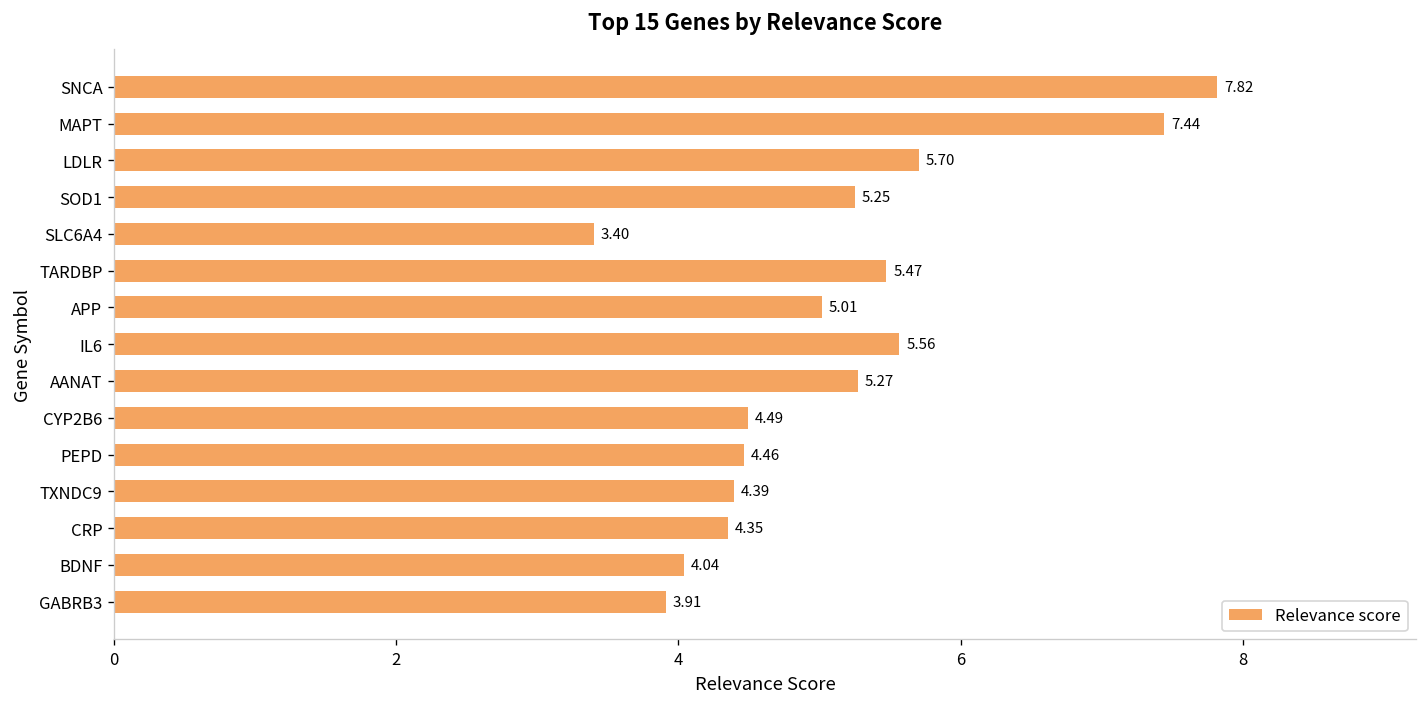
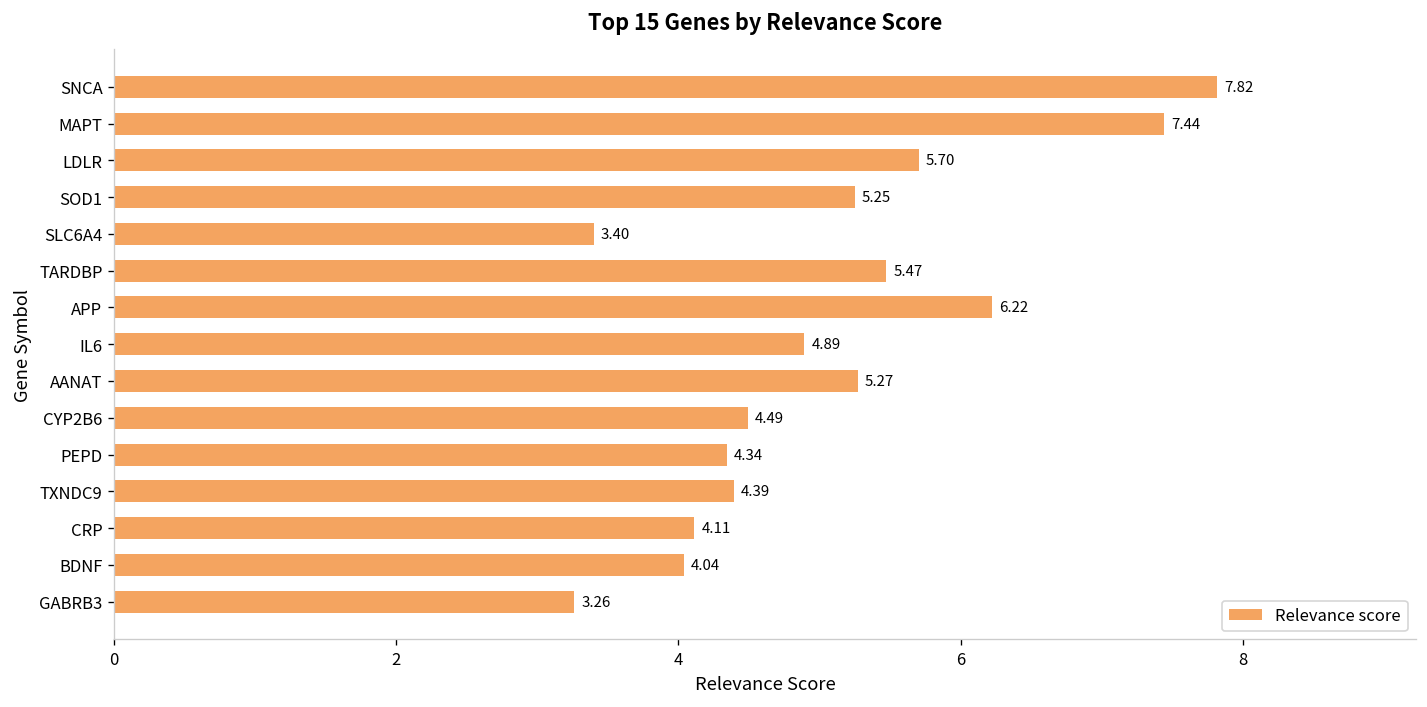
  {
    "SNCA": 7.82,
    "MAPT": 7.44,
    "LDLR": 5.70,
    "SOD1": 5.25,
    "SLC6A4": 3.40,
    "TARDBP": 5.47,
-   "APP": 5.01,
-   "IL6": 5.56,
+   "APP": 6.22,
+   "IL6": 4.89,
    "AANAT": 5.27,
    "CYP2B6": 4.49,
-   "PEPD": 4.46,
+   "PEPD": 4.34,
    "TXNDC9": 4.39,
-   "CRP": 4.35,
+   "CRP": 4.11,
    "BDNF": 4.04,
-   "GABRB3": 3.91
+   "GABRB3": 3.26
  }
